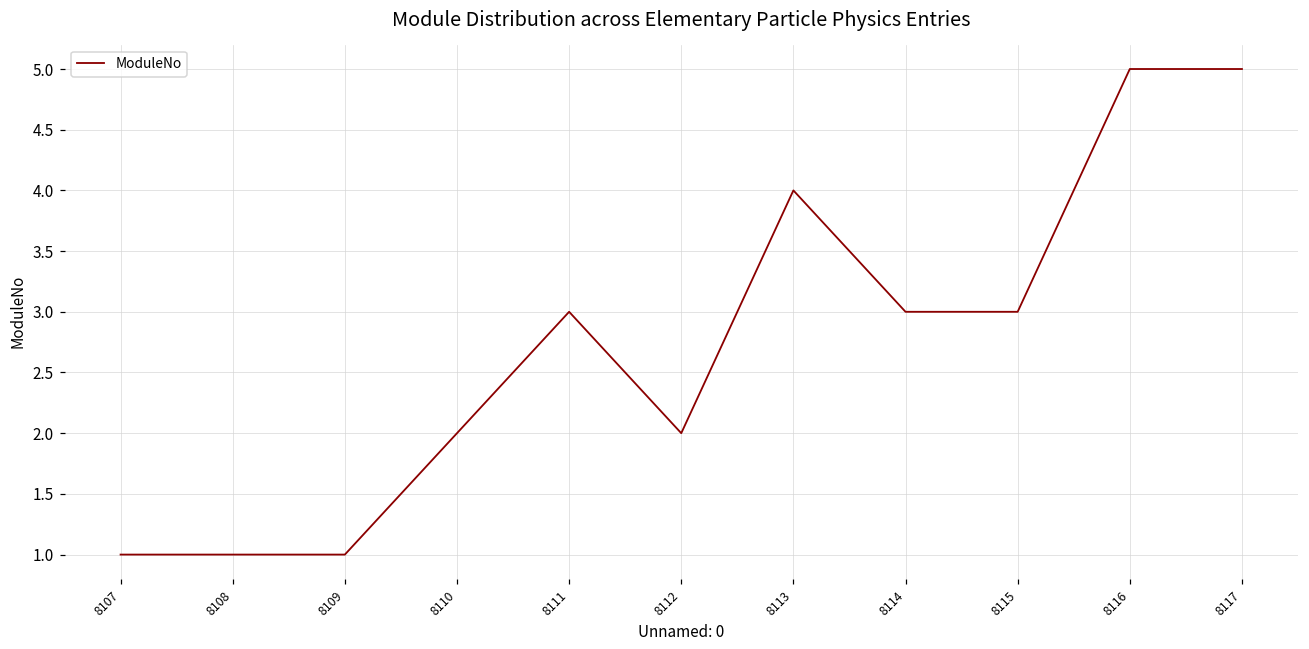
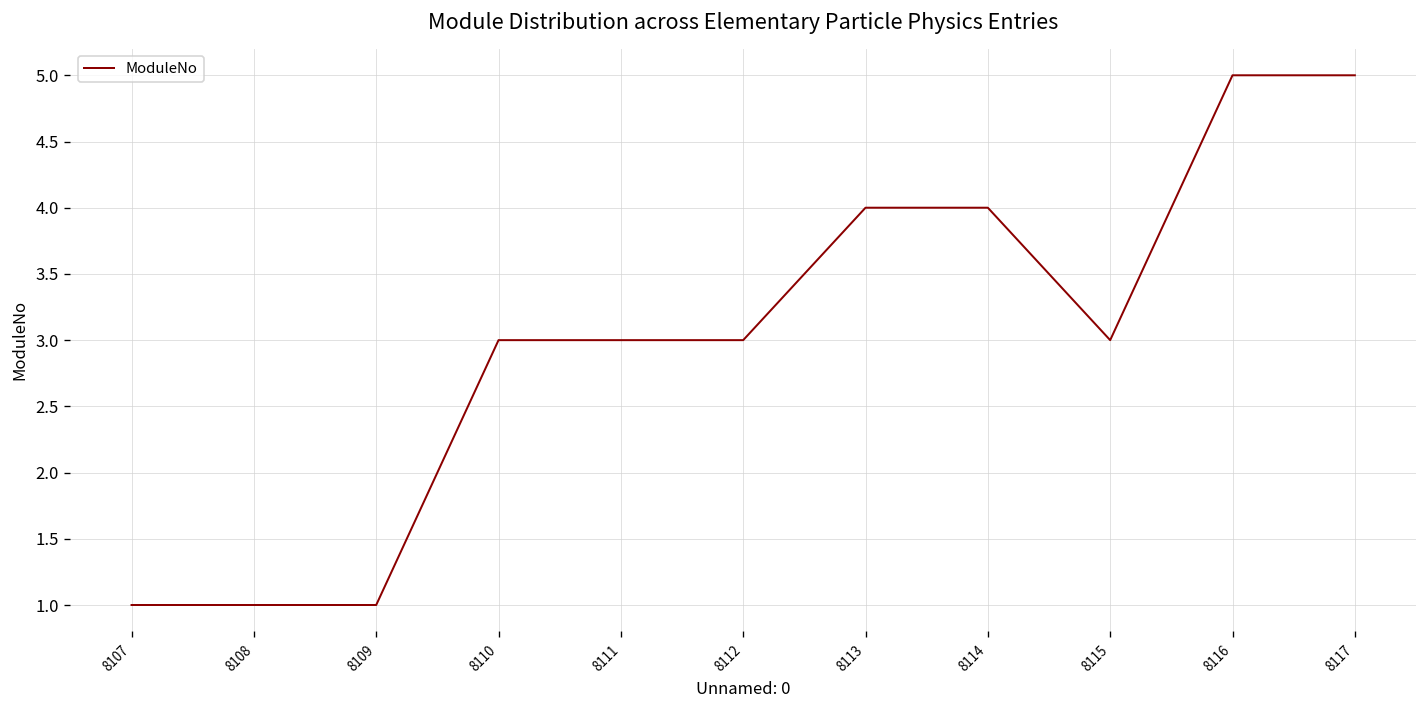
  {
    "8107": 1,
    "8108": 1,
    "8109": 1,
-   "8110": 2,
+   "8110": 3,
    "8111": 3,
-   "8112": 2,
+   "8112": 3,
    "8113": 4,
-   "8114": 3,
+   "8114": 4,
    "8115": 3,
    "8116": 5,
    "8117": 5
  }
